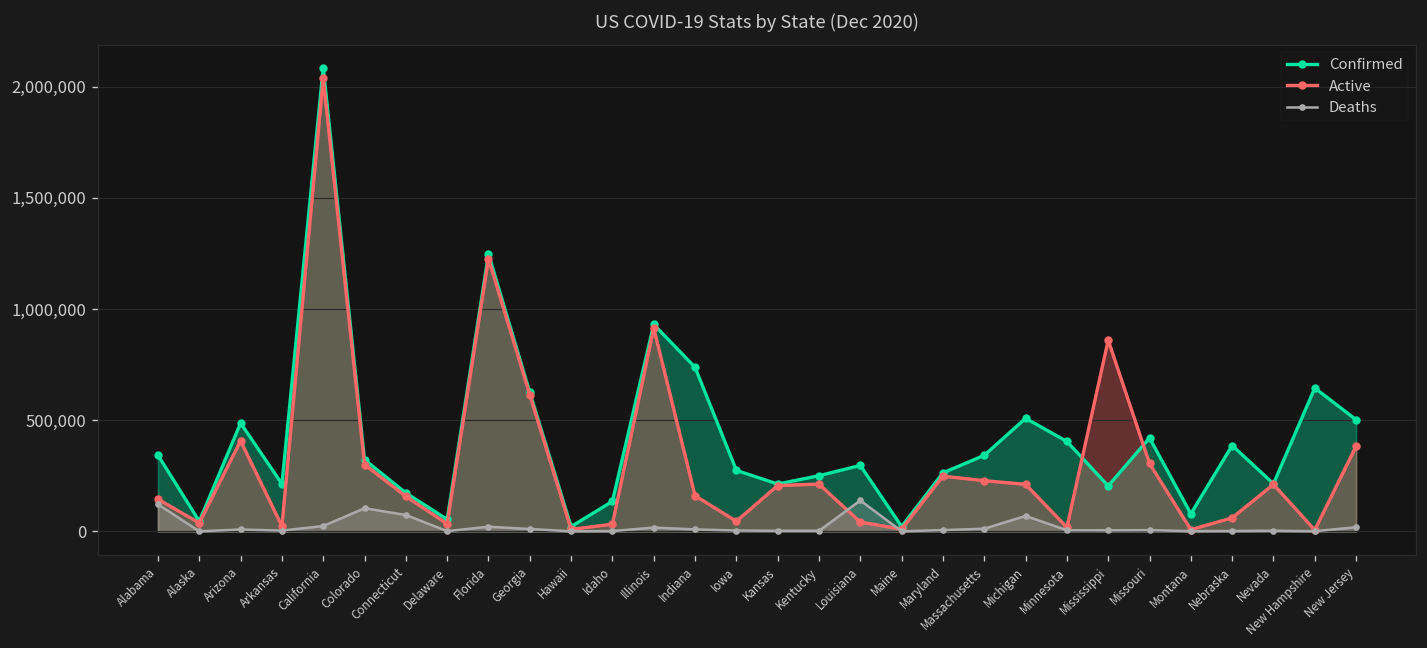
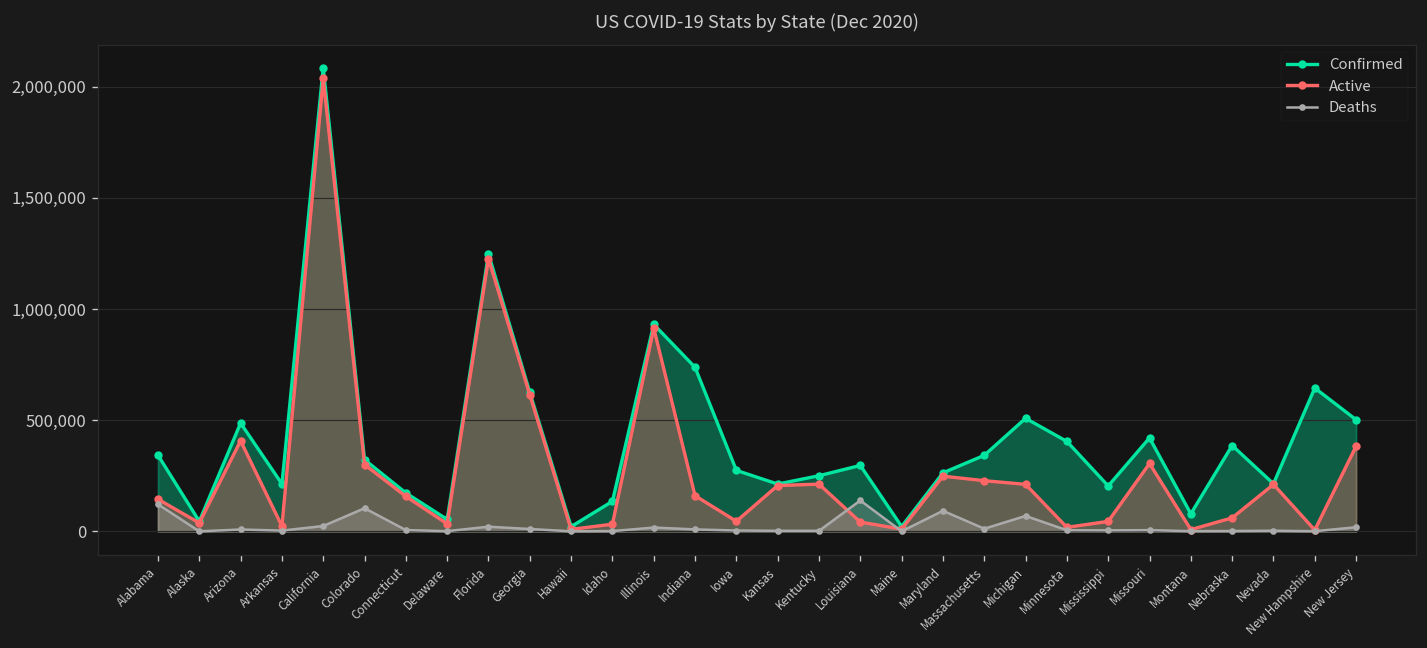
  {
    "Confirmed": {
      "Alabama": "340,000",
      "Arizona": "490,000",
      "Arkansas": "210,000",
      "California": "2,090,000",
      "Colorado": "320,000",
      "Connecticut": "170,000",
      "Delaware": "50,000",
      "Florida": "1,250,000",
      "Idaho": "140,000",
      "Illinois": "930,000",
      "Indiana": "740,000",
      "Iowa": "270,000",
      "Kentucky": "250,000",
      "Louisiana": "300,000",
      "Maryland": "260,000",
      "Massachusetts": "340,000",
      "Michigan": "510,000",
      "Minnesota": "400,000",
      "Mississippi": "200,000",
      "Missouri": "420,000",
      "Montana": "80,000",
      "Nebraska": "390,000",
      "New Hampshire": "640,000",
      "New Jersey": "500,000"
    },
    "Active": {
      "Alabama": "140,000",
      "Arizona": "410,000",
      "Arkansas": "20,000",
      "California": "2,040,000",
      "Colorado": "300,000",
      "Connecticut": "160,000",
      "Delaware": "30,000",
      "Florida": "1,230,000",
      "Idaho": "30,000",
      "Illinois": "910,000",
      "Indiana": "160,000",
      "Iowa": "50,000",
      "Kentucky": "210,000",
      "Louisiana": "40,000",
      "Maryland": "250,000",
      "Massachusetts": "230,000",
      "Michigan": "210,000",
-     "Mississippi": "860,000",
+     "Mississippi": "40,000",
      "Missouri": "310,000",
      "Nebraska": "60,000",
      "New Jersey": "380,000"
    },
    "Deaths": {
      "Alabama": "120,000",
      "Alaska": "0",
      "Arizona": "10,000",
      "Arkansas": "0",
      "California": "20,000",
      "Colorado": "100,000",
-     "Connecticut": "70,000",
+     "Connecticut": "10,000",
      "Delaware": "0",
      "Florida": "20,000",
      "Georgia": "10,000",
      "Idaho": "0",
      "Illinois": "20,000",
      "Indiana": "10,000",
      "Iowa": "0",
      "Kansas": "0",
      "Kentucky": "0",
      "Louisiana": "140,000",
-     "Maryland": "10,000",
+     "Maryland": "90,000",
      "Massachusetts": "10,000",
      "Michigan": "70,000",
      "Mississippi": "0",
      "Missouri": "10,000",
      "Nebraska": "0",
      "Nevada": "0",
      "New Jersey": "20,000"
    }
  }
